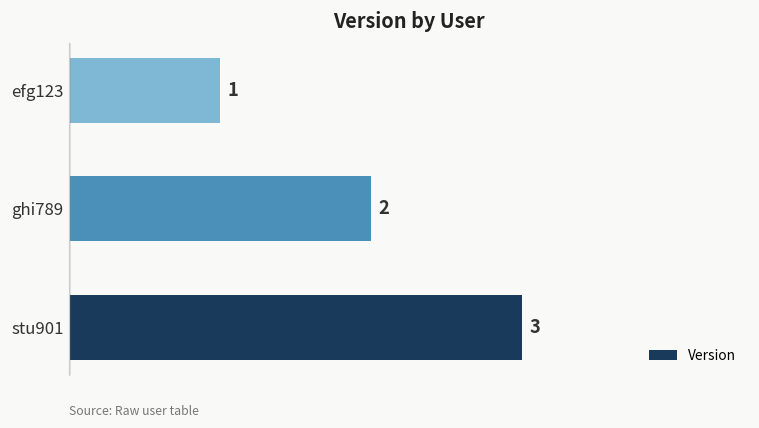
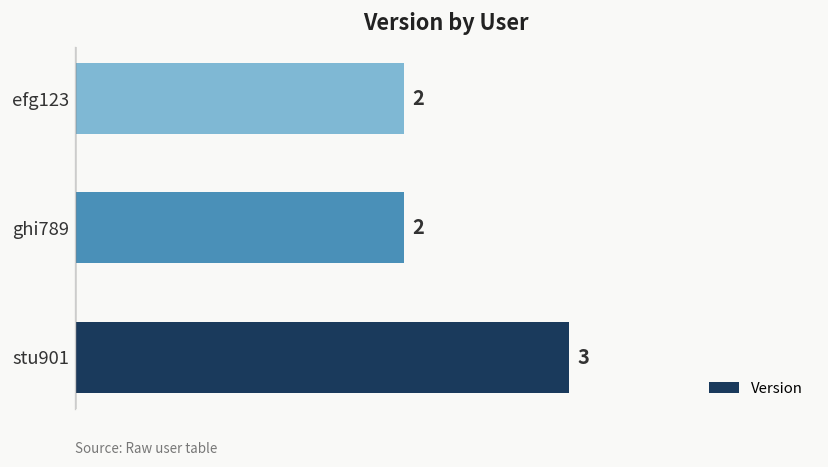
  {
-   "efg123": 1,
+   "efg123": 2,
    "ghi789": 2,
    "stu901": 3
  }
